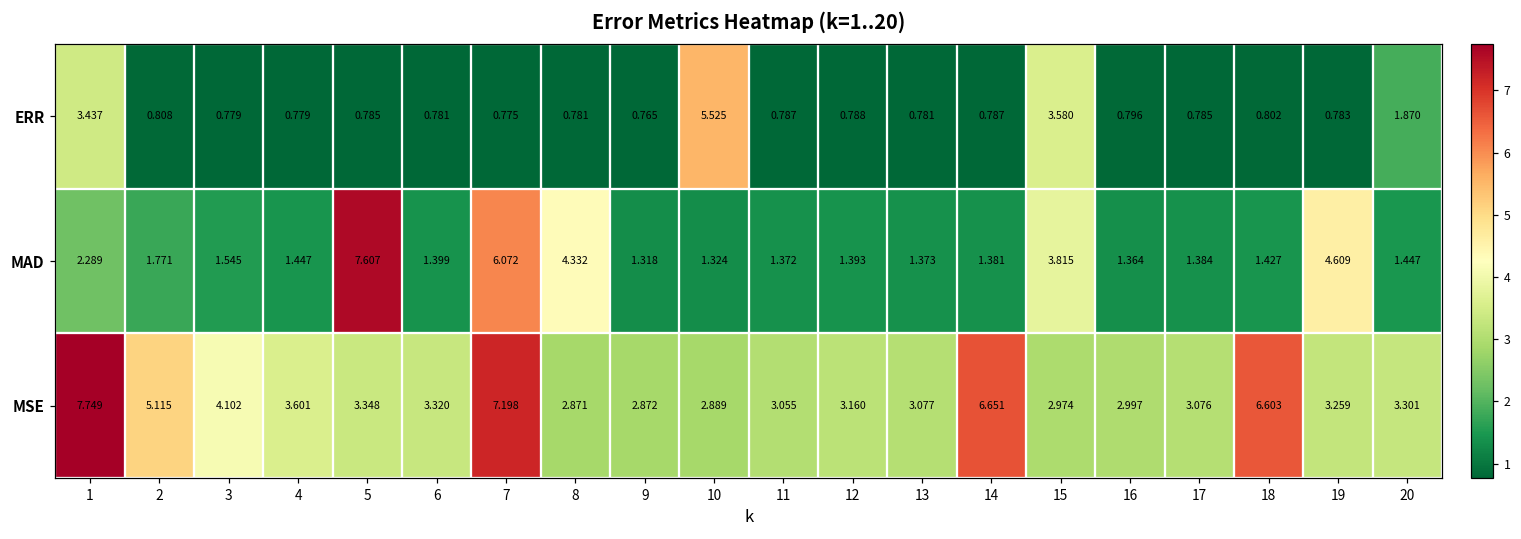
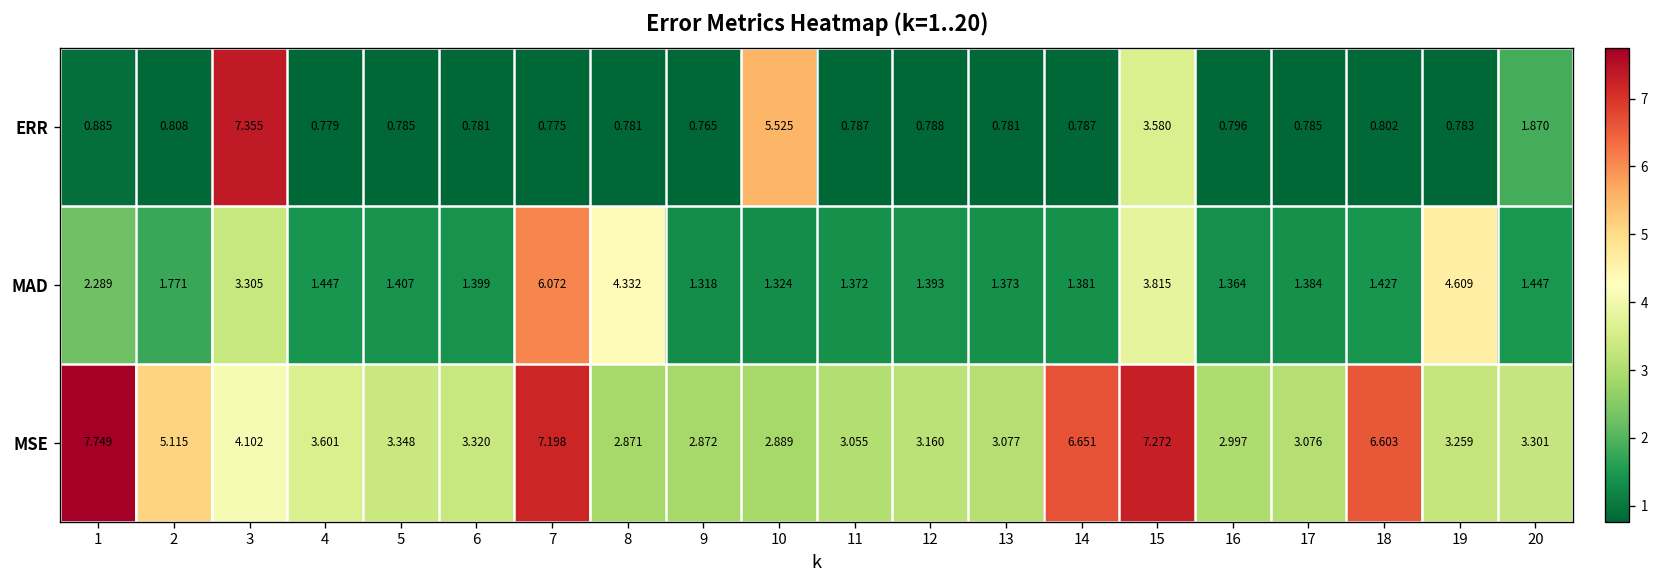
  {
    "ERR": {
-     "1": 3.437,
+     "1": 0.885,
      "2": 0.808,
-     "3": 0.779,
+     "3": 7.355,
      "4": 0.779,
      "5": 0.785,
      "6": 0.781,
      "7": 0.775,
      "8": 0.781,
      "9": 0.765,
      "10": 5.525,
      "11": 0.787,
      "12": 0.788,
      "13": 0.781,
      "14": 0.787,
      "15": 3.580,
      "16": 0.796,
      "17": 0.785,
      "18": 0.802,
      "19": 0.783,
      "20": 1.870
    },
    "MAD": {
      "1": 2.289,
      "2": 1.771,
-     "3": 1.545,
+     "3": 3.305,
      "4": 1.447,
-     "5": 7.607,
+     "5": 1.407,
      "6": 1.399,
      "7": 6.072,
      "8": 4.332,
      "9": 1.318,
      "10": 1.324,
      "11": 1.372,
      "12": 1.393,
      "13": 1.373,
      "14": 1.381,
      "15": 3.815,
      "16": 1.364,
      "17": 1.384,
      "18": 1.427,
      "19": 4.609,
      "20": 1.447
    },
    "MSE": {
      "1": 7.749,
      "2": 5.115,
      "3": 4.102,
      "4": 3.601,
      "5": 3.348,
      "6": 3.320,
      "7": 7.198,
      "8": 2.871,
      "9": 2.872,
      "10": 2.889,
      "11": 3.055,
      "12": 3.160,
      "13": 3.077,
      "14": 6.651,
-     "15": 2.974,
+     "15": 7.272,
      "16": 2.997,
      "17": 3.076,
      "18": 6.603,
      "19": 3.259,
      "20": 3.301
    }
  }
